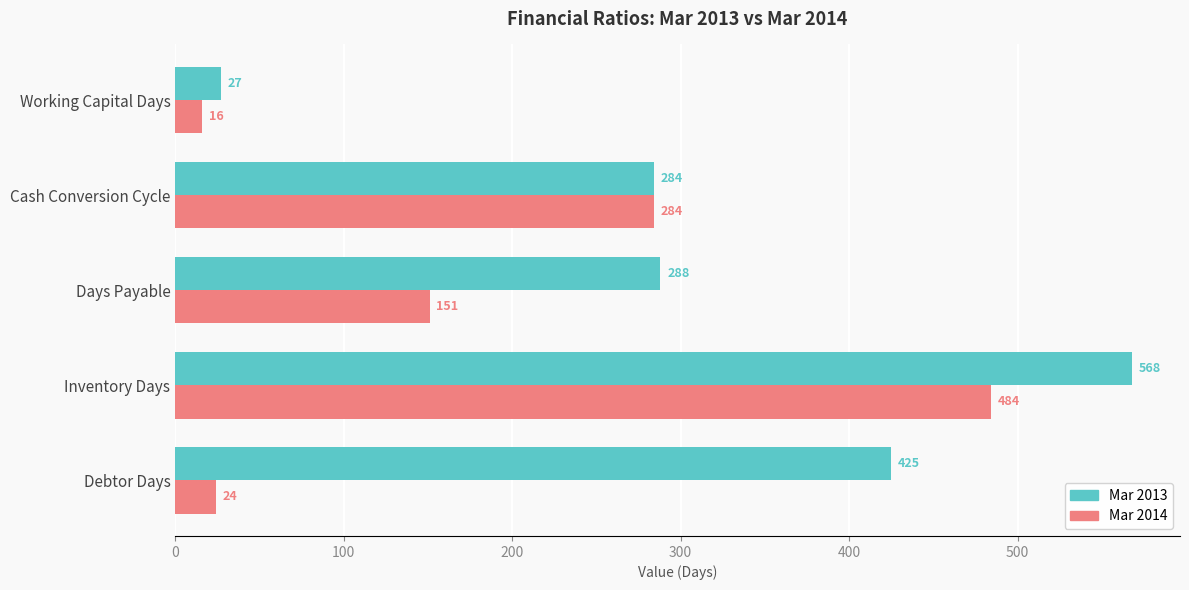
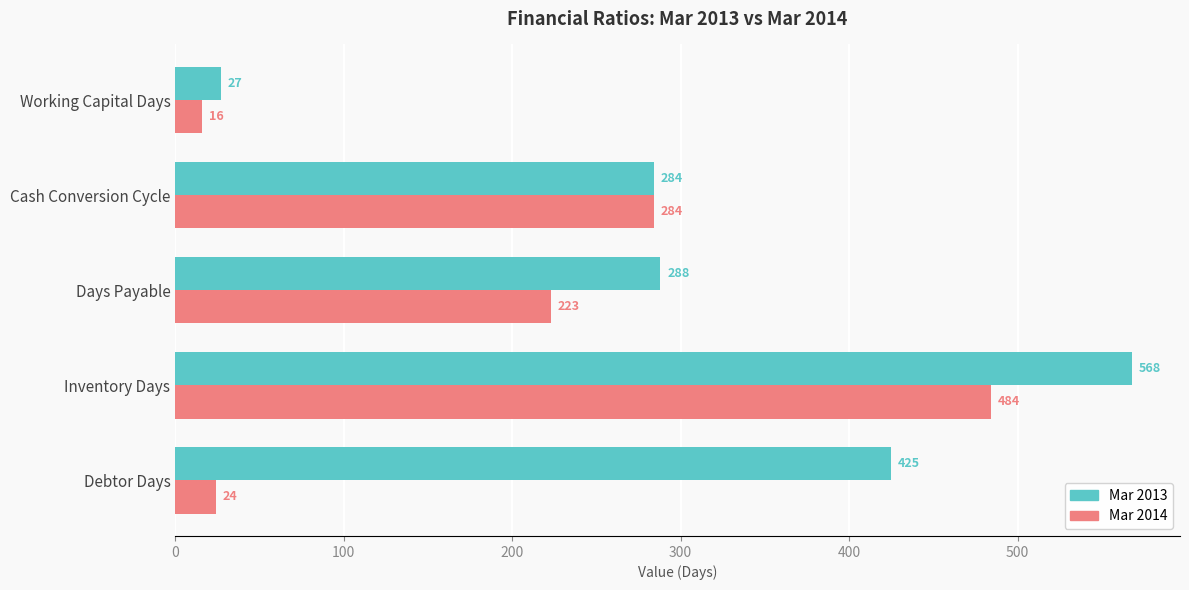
  {
    "Mar 2013": {
      "Working Capital Days": 27,
      "Cash Conversion Cycle": 284,
      "Days Payable": 288,
      "Inventory Days": 568,
      "Debtor Days": 425
    },
    "Mar 2014": {
      "Working Capital Days": 16,
      "Cash Conversion Cycle": 284,
-     "Days Payable": 151,
+     "Days Payable": 223,
      "Inventory Days": 484,
      "Debtor Days": 24
    }
  }
